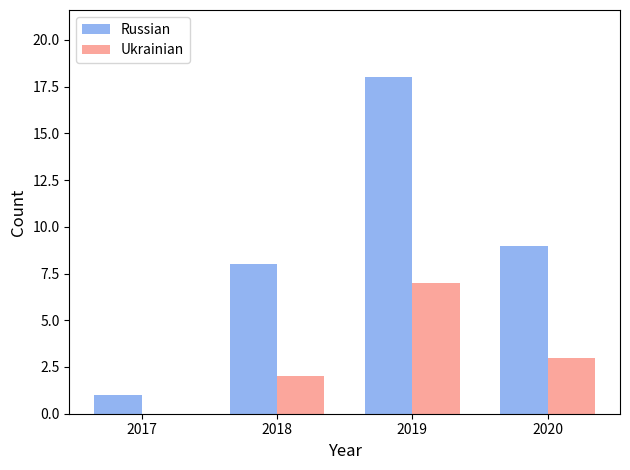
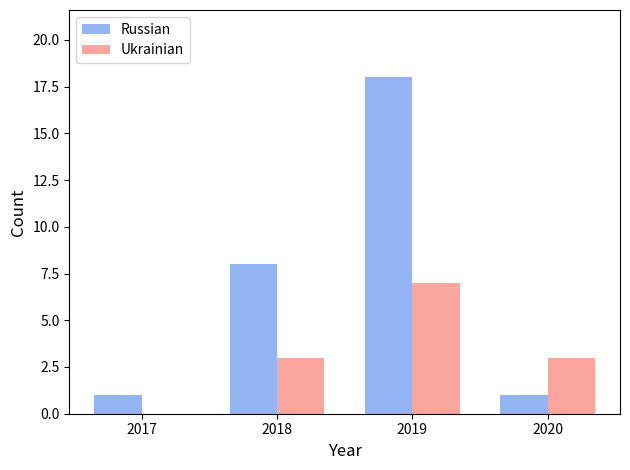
  {
    "Russian": {
      "2017": 1,
      "2018": 8,
      "2019": 18,
-     "2020": 9
+     "2020": 1
    },
    "Ukrainian": {
      "2017": 0,
-     "2018": 2,
+     "2018": 3,
      "2019": 7,
      "2020": 3
    }
  }
